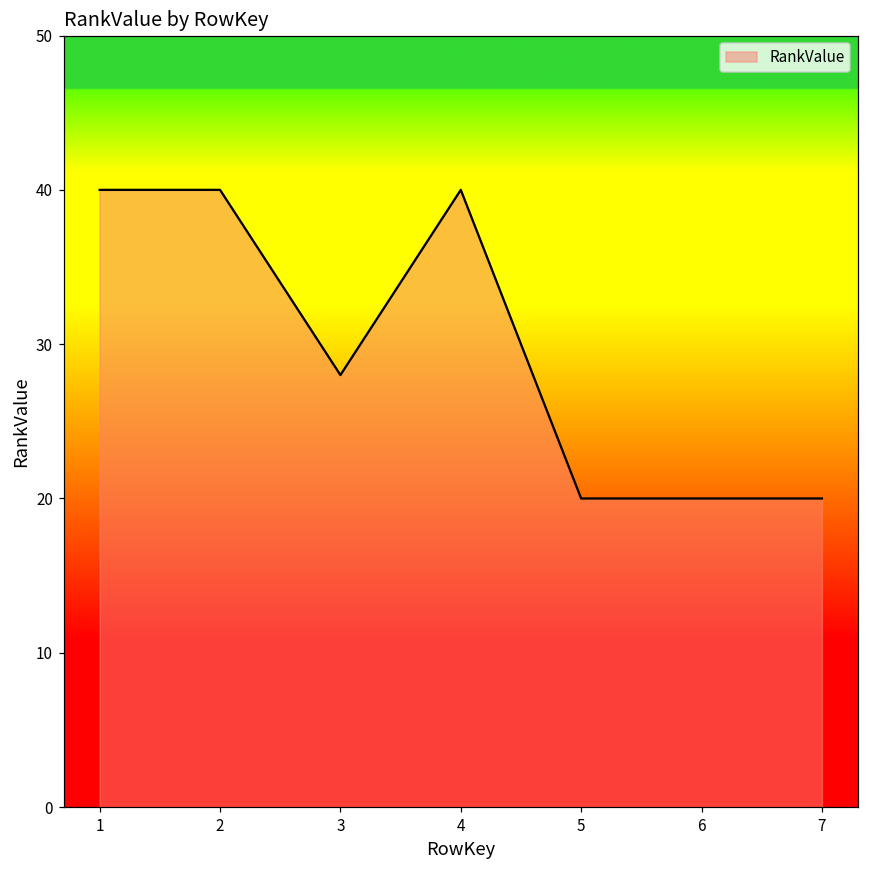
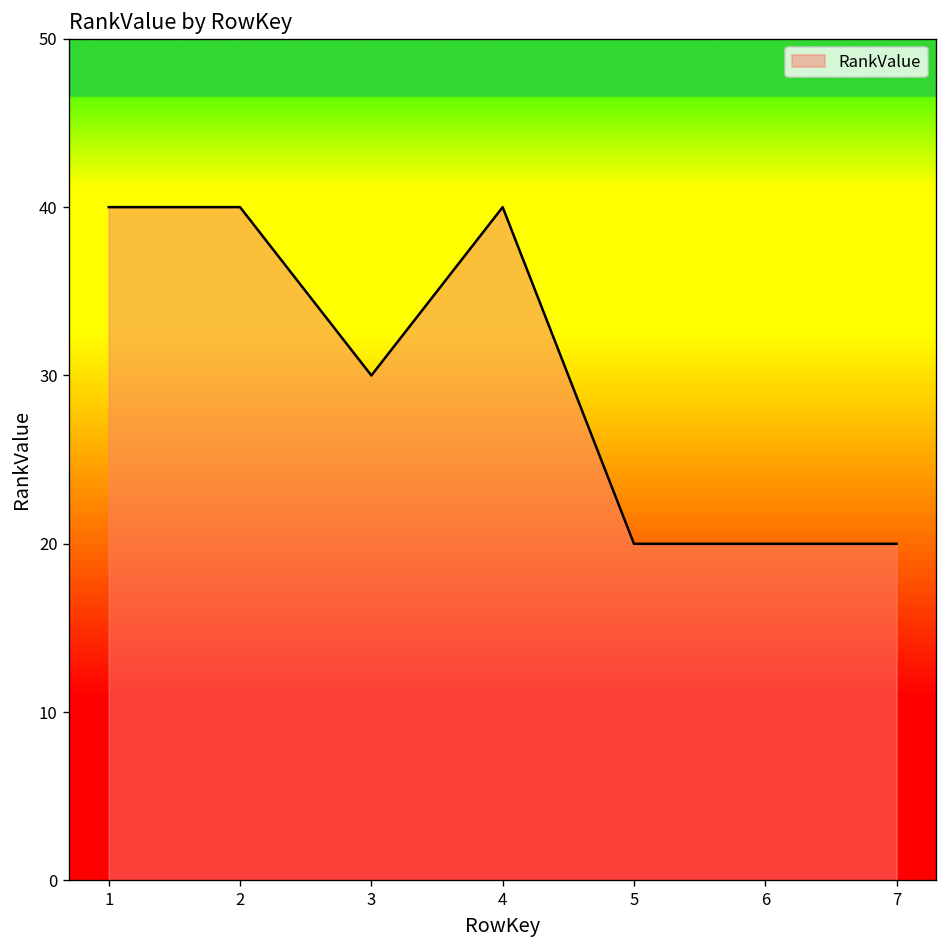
  {
    "1": 40,
    "2": 40,
-   "3": 28,
+   "3": 30,
    "4": 40,
    "5": 20,
    "6": 20,
    "7": 20
  }
